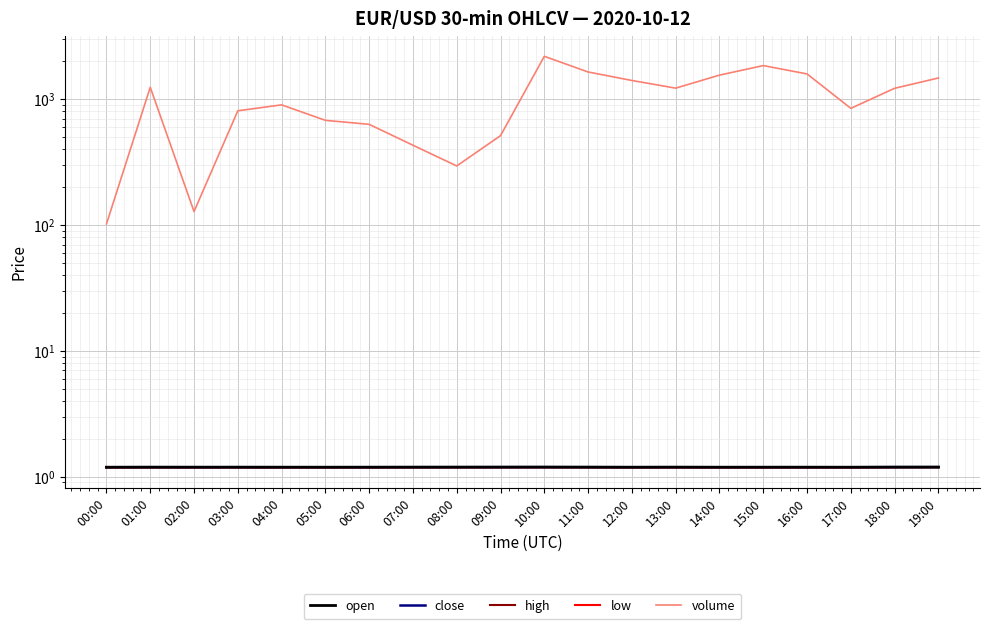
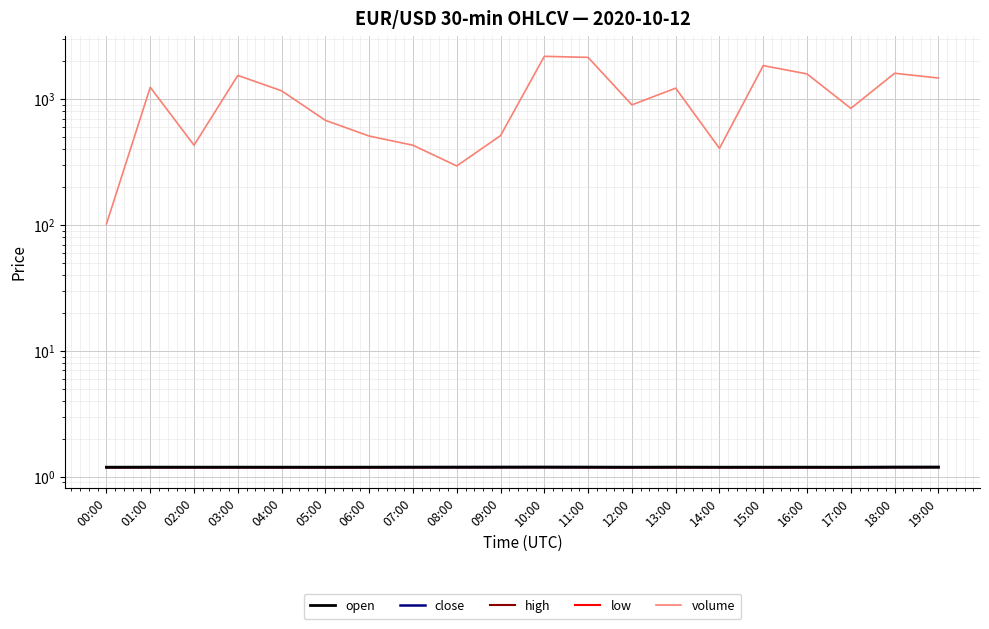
  {
    "volume": {
      "00:00": 100,
      "01:00": 1200,
-     "02:00": 130,
-     "03:00": 800,
-     "04:00": 900,
+     "02:00": 430,
+     "03:00": 1500,
+     "04:00": 1200,
      "05:00": 700,
-     "06:00": 600,
+     "06:00": 510,
      "07:00": 430,
      "08:00": 300,
      "09:00": 510,
      "10:00": 2200,
-     "11:00": 1600,
-     "12:00": 1400,
+     "11:00": 2200,
+     "12:00": 900,
      "13:00": 1200,
-     "14:00": 1600,
+     "14:00": 410,
      "15:00": 1900,
      "16:00": 1600,
      "17:00": 800,
-     "18:00": 1200,
+     "18:00": 1600,
      "19:00": 1500
    }
  }
